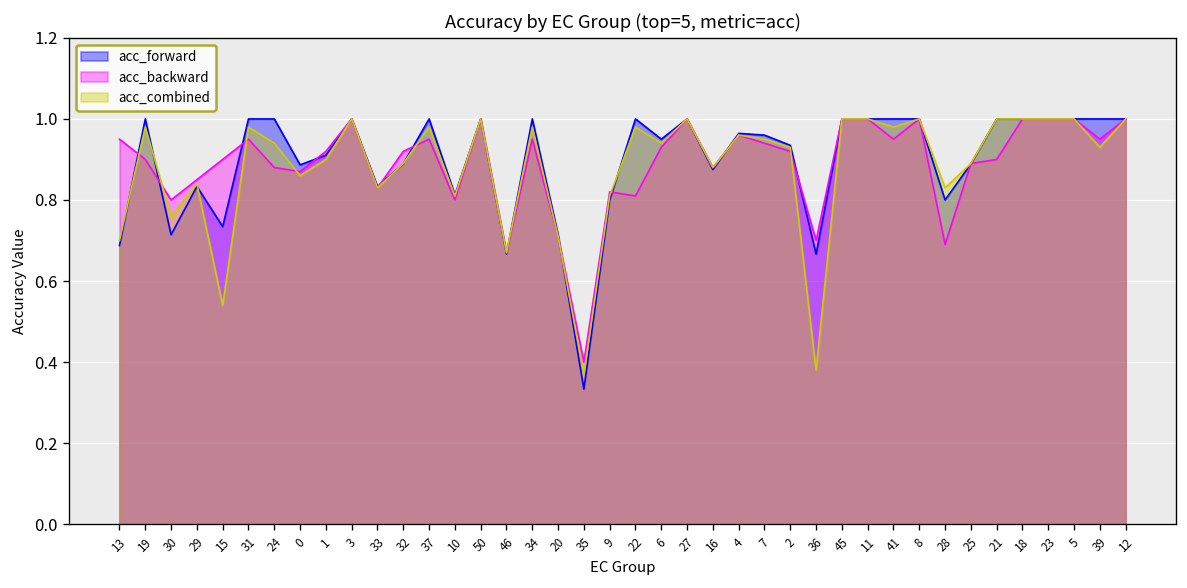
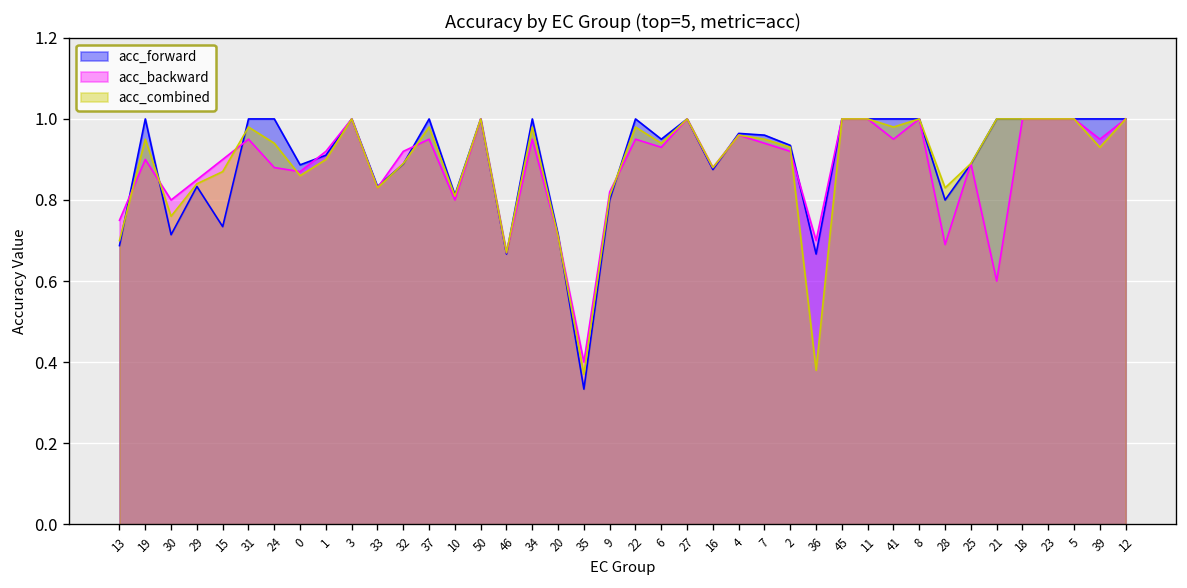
  {
    "acc_forward": {
      "13": 0.69,
      "19": 1.00,
      "30": 0.71,
      "15": 0.73,
      "31": 1.00,
      "24": 1.00,
      "0": 0.89,
      "1": 0.91,
      "37": 1.00,
      "34": 1.00,
      "35": 0.33,
      "9": 0.80,
      "22": 1.00,
      "6": 0.95,
      "7": 0.96,
      "36": 0.67,
      "41": 1.00,
      "28": 0.80,
      "39": 1.00
    },
    "acc_backward": {
-     "13": 0.95,
+     "13": 0.75,
      "19": 0.90,
      "30": 0.80,
      "29": 0.85,
      "15": 0.90,
      "31": 0.95,
      "24": 0.88,
      "0": 0.87,
      "1": 0.92,
      "32": 0.92,
      "37": 0.95,
      "10": 0.80,
      "34": 0.95,
      "35": 0.40,
      "9": 0.82,
-     "22": 0.81,
+     "22": 0.95,
      "6": 0.93,
      "7": 0.94,
      "2": 0.92,
      "36": 0.70,
      "41": 0.95,
      "28": 0.69,
-     "21": 0.9,
+     "21": 0.6,
      "39": 0.95
    },
    "acc_combined": {
      "13": 0.70,
-     "19": 0.98,
+     "19": 0.95,
      "30": 0.76,
-     "15": 0.54,
+     "15": 0.87,
      "31": 0.98,
      "24": 0.94,
      "0": 0.86,
      "1": 0.90,
      "37": 0.98,
      "34": 0.98,
      "35": 0.37,
      "9": 0.81,
      "22": 0.98,
      "6": 0.94,
      "7": 0.95,
      "36": 0.38,
      "41": 0.98,
      "28": 0.83,
      "39": 0.93
    }
  }
